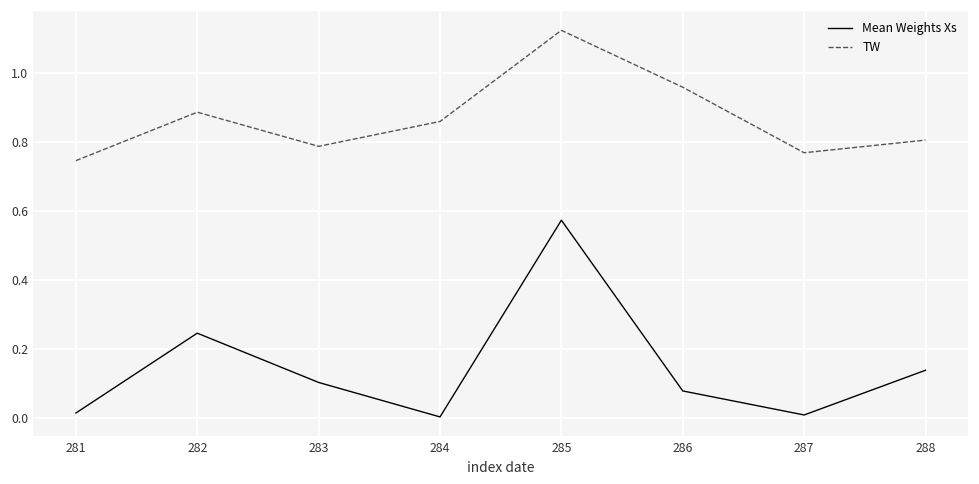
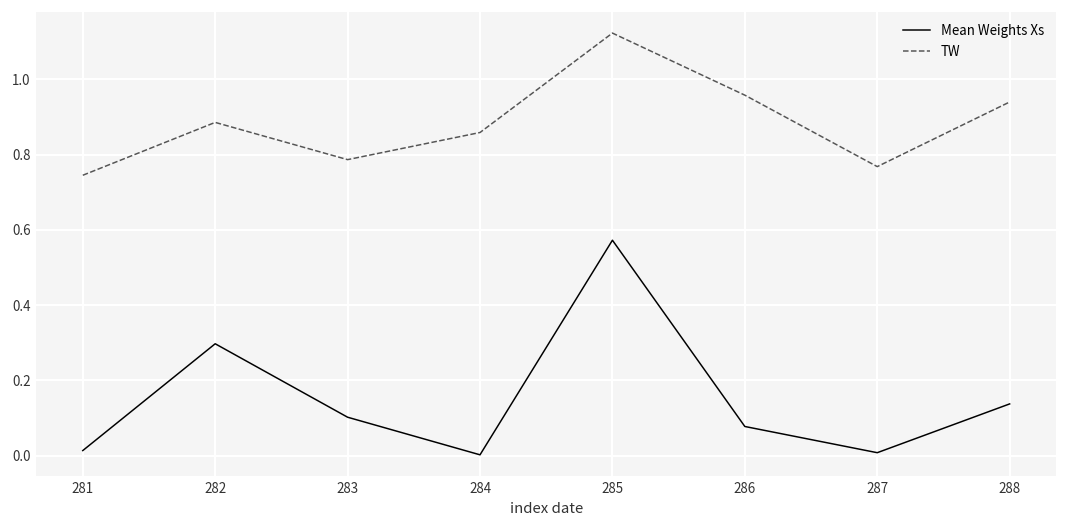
  {
    "Mean Weights Xs": {
      "281": 0.01,
-     "282": 0.24,
+     "282": 0.30,
      "283": 0.10,
      "284": 0.00,
      "285": 0.57,
      "286": 0.08,
      "287": 0.01,
      "288": 0.14
    },
    "TW": {
      "281": 0.75,
      "282": 0.89,
      "283": 0.79,
      "284": 0.86,
      "285": 1.12,
      "286": 0.96,
      "287": 0.77,
-     "288": 0.80
+     "288": 0.94
    }
  }
